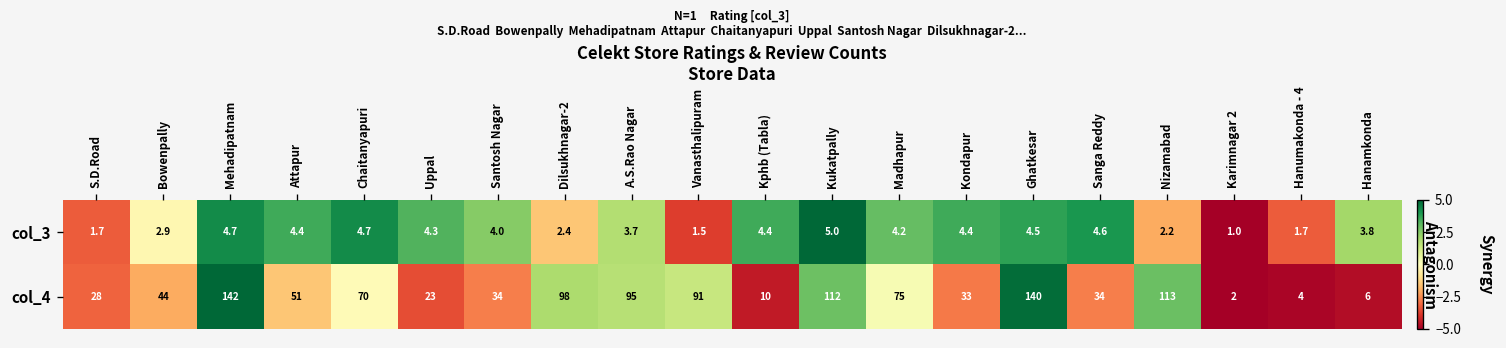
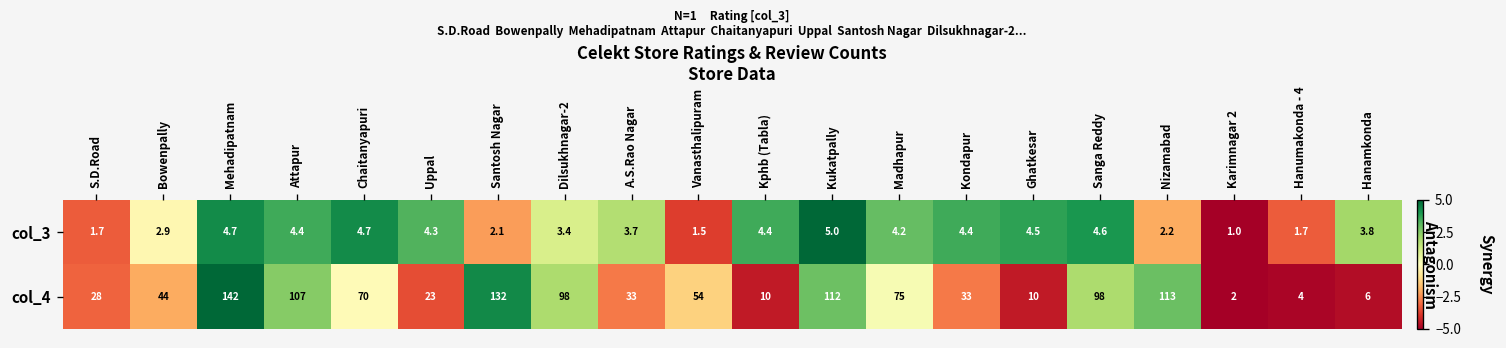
  {
    "col_3": {
      "S.D.Road": 1.7,
      "Bowenpally": 2.9,
      "Mehadipatnam": 4.7,
      "Attapur": 4.4,
      "Chaitanyapuri": 4.7,
      "Uppal": 4.3,
-     "Santosh Nagar": 4.0,
-     "Dilsukhnagar-2": 2.4,
+     "Santosh Nagar": 2.1,
+     "Dilsukhnagar-2": 3.4,
      "A.S.Rao Nagar": 3.7,
      "Vanasthalipuram": 1.5,
      "Kphb (Tabla)": 4.4,
      "Kukatpally": 5.0,
      "Madhapur": 4.2,
      "Kondapur": 4.4,
      "Ghatkesar": 4.5,
      "Sanga Reddy": 4.6,
      "Nizamabad": 2.2,
      "Karimnagar 2": 1.0,
      "Hanumakonda - 4": 1.7,
      "Hanamkonda": 3.8
    },
    "col_4": {
      "S.D.Road": 28,
      "Bowenpally": 44,
      "Mehadipatnam": 142,
-     "Attapur": 51,
+     "Attapur": 107,
      "Chaitanyapuri": 70,
      "Uppal": 23,
-     "Santosh Nagar": 34,
+     "Santosh Nagar": 132,
      "Dilsukhnagar-2": 98,
-     "A.S.Rao Nagar": 95,
-     "Vanasthalipuram": 91,
+     "A.S.Rao Nagar": 33,
+     "Vanasthalipuram": 54,
      "Kphb (Tabla)": 10,
      "Kukatpally": 112,
      "Madhapur": 75,
      "Kondapur": 33,
-     "Ghatkesar": 140,
-     "Sanga Reddy": 34,
+     "Ghatkesar": 10,
+     "Sanga Reddy": 98,
      "Nizamabad": 113,
      "Karimnagar 2": 2,
      "Hanumakonda - 4": 4,
      "Hanamkonda": 6
    }
  }
